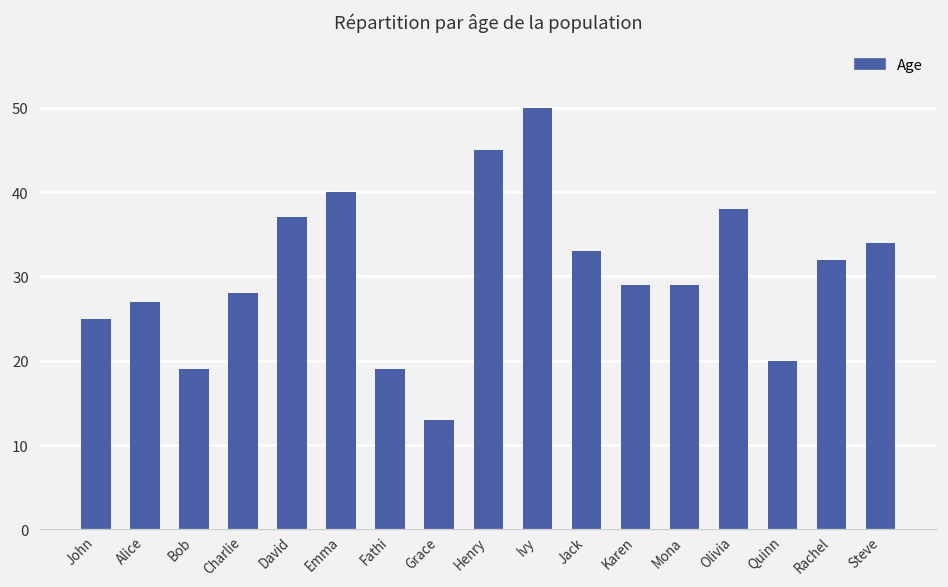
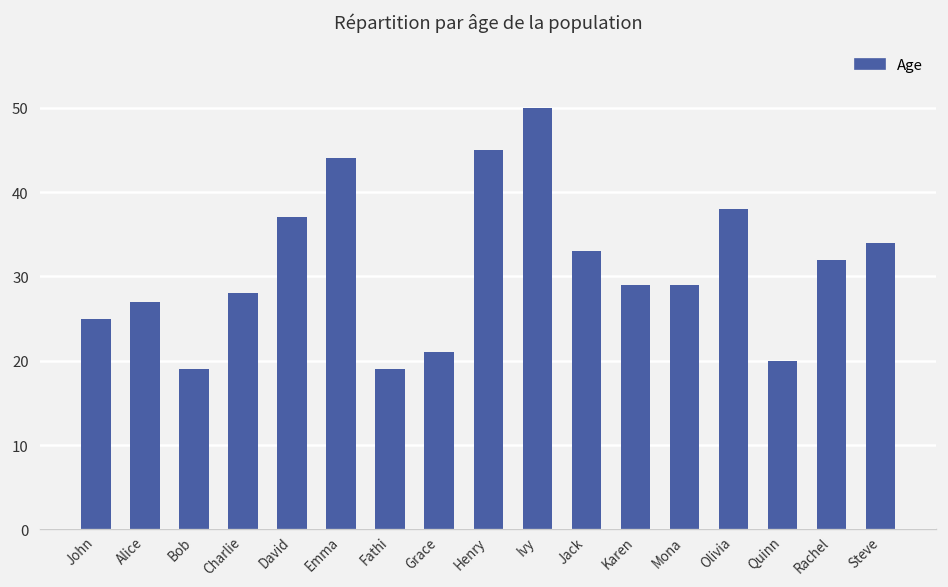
  {
    "John": 25,
    "Alice": 27,
    "Bob": 19,
    "Charlie": 28,
    "David": 37,
-   "Emma": 40,
+   "Emma": 44,
    "Fathi": 19,
-   "Grace": 13,
+   "Grace": 21,
    "Henry": 45,
    "Ivy": 50,
    "Jack": 33,
    "Karen": 29,
    "Mona": 29,
    "Olivia": 38,
    "Quinn": 20,
    "Rachel": 32,
    "Steve": 34
  }
